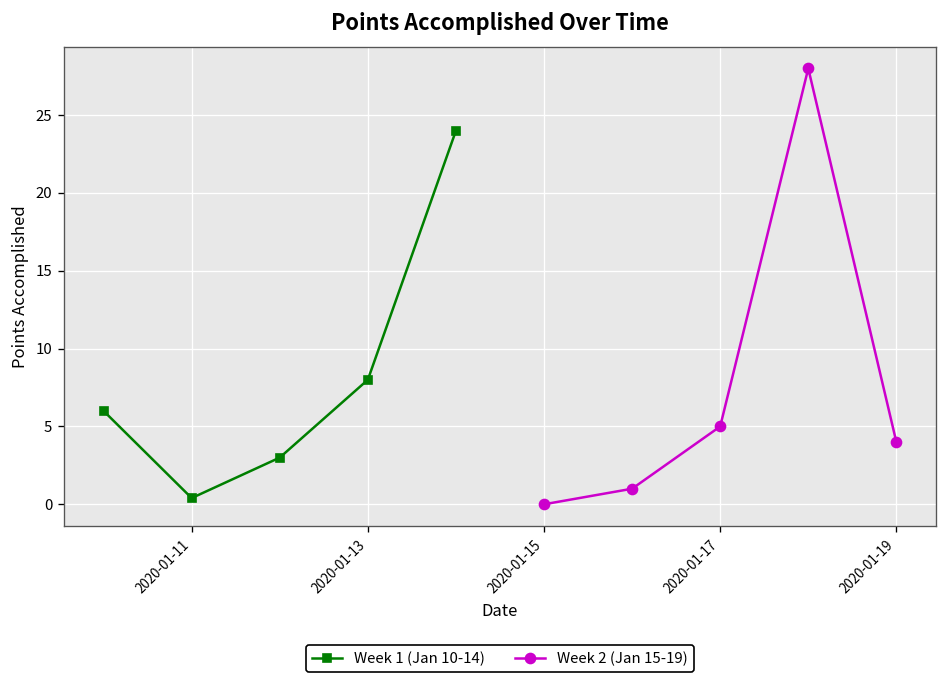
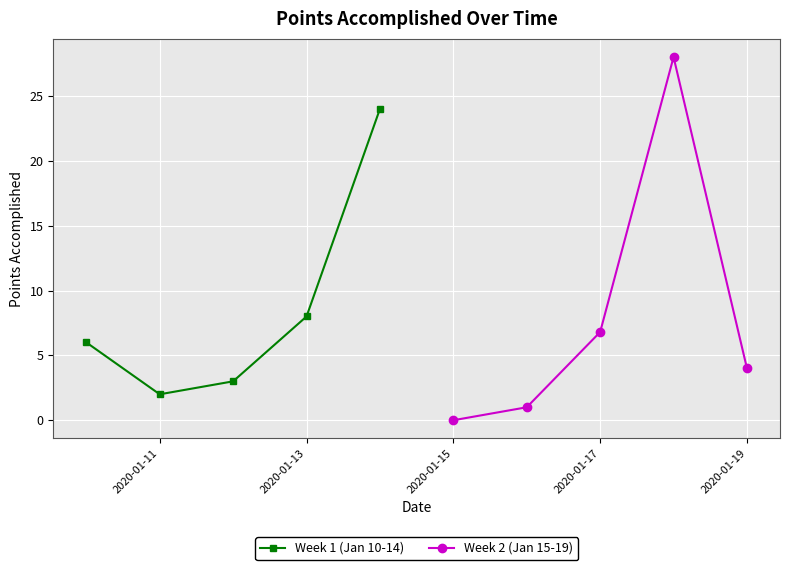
  {
    "Week 1 (Jan 10-14)": {
-     "2020-01-11": 0.4,
+     "2020-01-11": 2.0,
      "2020-01-13": 8.0
    },
    "Week 2 (Jan 15-19)": {
      "2020-01-15": 0.0,
-     "2020-01-17": 5.0,
+     "2020-01-17": 6.8,
      "2020-01-19": 4.0
    }
  }
